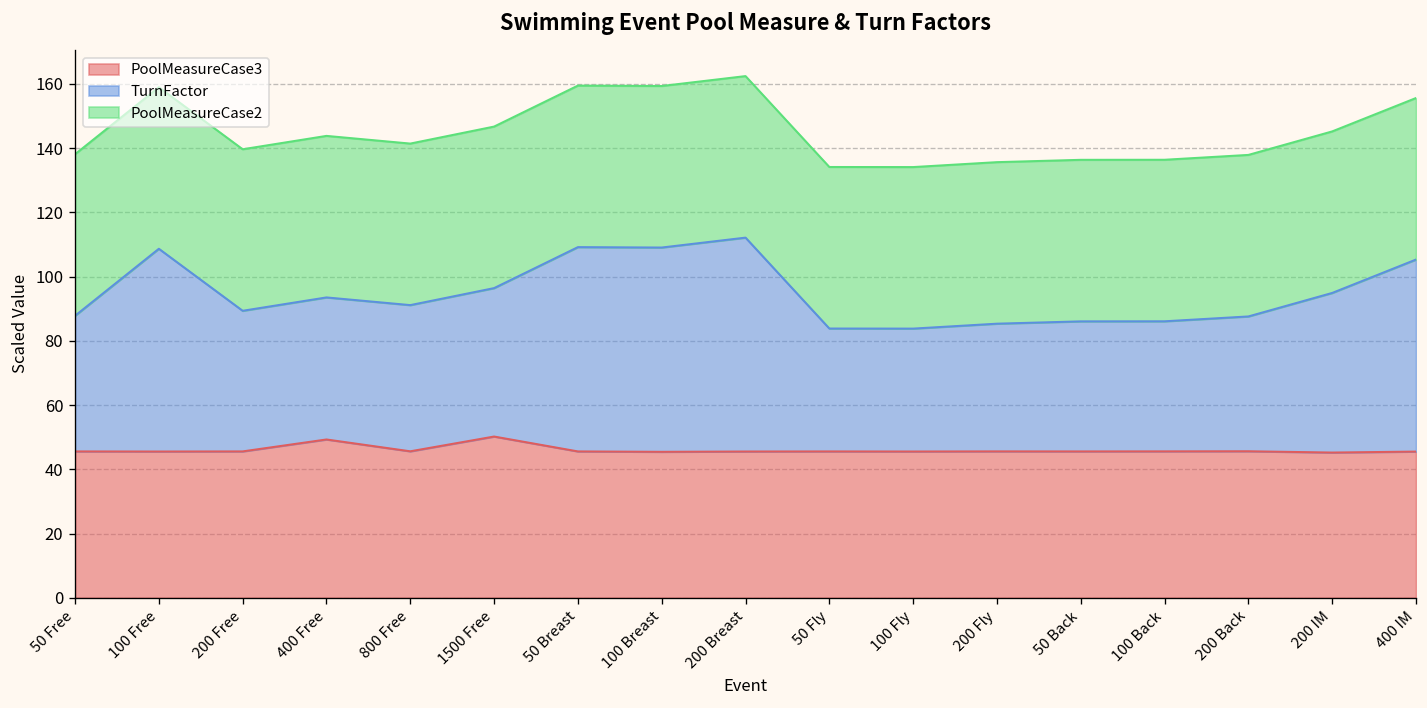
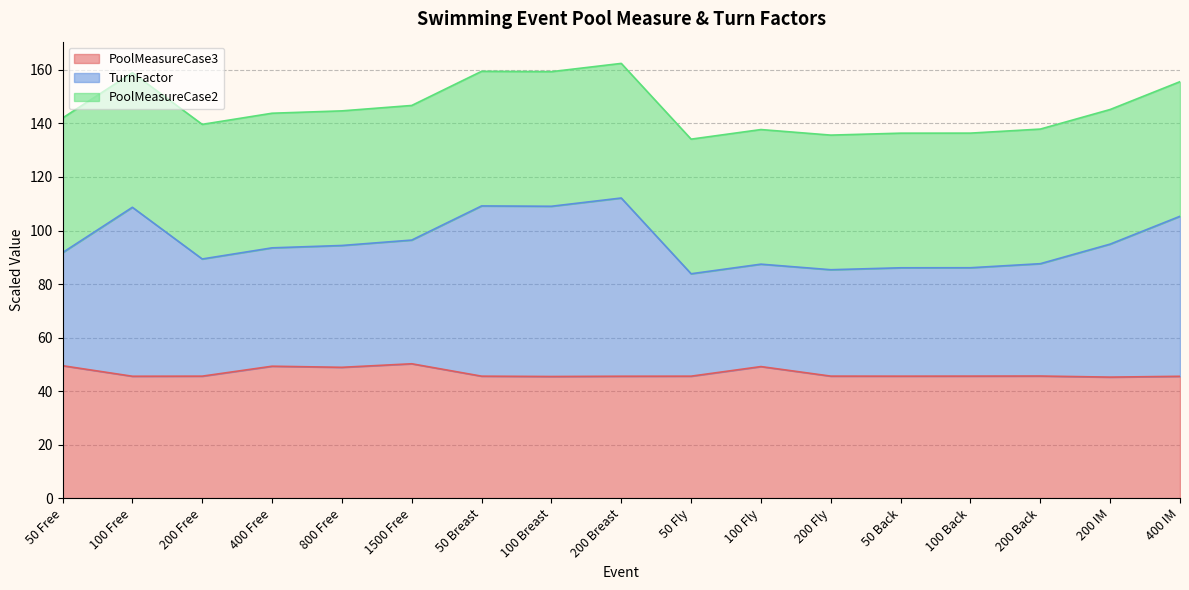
  {
    "PoolMeasureCase3": {
-     "50 Free": 46,
+     "50 Free": 49,
      "100 Free": 46,
      "200 Free": 46,
      "400 Free": 49,
-     "800 Free": 46,
+     "800 Free": 49,
      "1500 Free": 50,
      "50 Breast": 46,
      "100 Breast": 45,
      "200 Breast": 46,
      "50 Fly": 46,
-     "100 Fly": 46,
+     "100 Fly": 49,
      "200 Fly": 46,
      "50 Back": 46,
      "100 Back": 46,
      "200 Back": 46,
      "200 IM": 45,
      "400 IM": 46
    },
    "TurnFactor": {
      "50 Free": 42,
      "100 Free": 63,
      "200 Free": 44,
      "400 Free": 44,
      "800 Free": 46,
      "1500 Free": 46,
      "50 Breast": 64,
      "100 Breast": 64,
      "200 Breast": 67,
      "50 Fly": 38,
      "100 Fly": 38,
      "200 Fly": 40,
      "50 Back": 40,
      "100 Back": 41,
      "200 Back": 42,
      "200 IM": 50,
      "400 IM": 60
    },
    "PoolMeasureCase2": {
      "50 Free": 50,
      "200 Free": 50,
      "400 Free": 50,
      "800 Free": 50,
      "1500 Free": 50,
      "50 Breast": 50,
      "100 Breast": 50,
      "200 Breast": 50,
      "50 Fly": 50,
      "100 Fly": 50,
      "200 Fly": 50,
      "50 Back": 50,
      "100 Back": 50,
      "200 Back": 50,
      "200 IM": 50,
      "400 IM": 50
    }
  }
